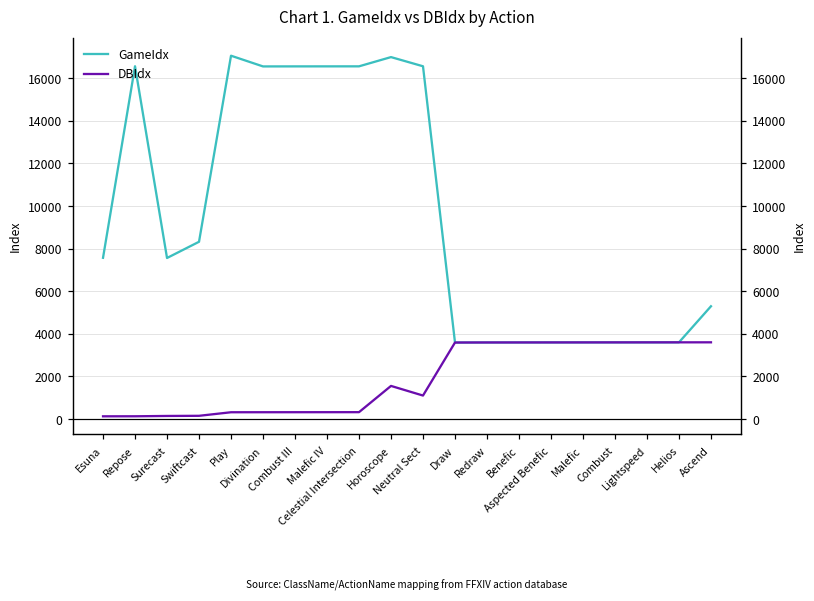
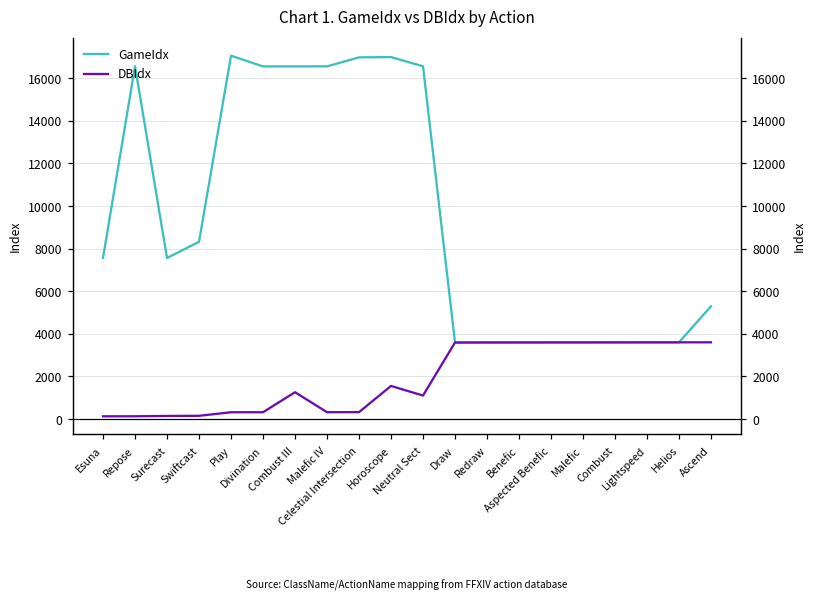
  {
    "GameIdx": {
      "Esuna": 7600,
      "Repose": 16600,
      "Surecast": 7600,
      "Swiftcast": 8300,
      "Play": 17100,
      "Divination": 16600,
      "Combust III": 16600,
      "Malefic IV": 16600,
-     "Celestial Intersection": 16600,
+     "Celestial Intersection": 17000,
      "Horoscope": 17000,
      "Neutral Sect": 16600,
      "Ascend": 5300
    },
    "DBIdx": {
      "Esuna": 100,
      "Repose": 100,
      "Surecast": 100,
      "Swiftcast": 200,
      "Play": 300,
      "Divination": 300,
-     "Combust III": 300,
+     "Combust III": 1300,
      "Malefic IV": 300,
      "Celestial Intersection": 300,
      "Horoscope": 1600,
      "Neutral Sect": 1100,
      "Ascend": 3600
    }
  }
